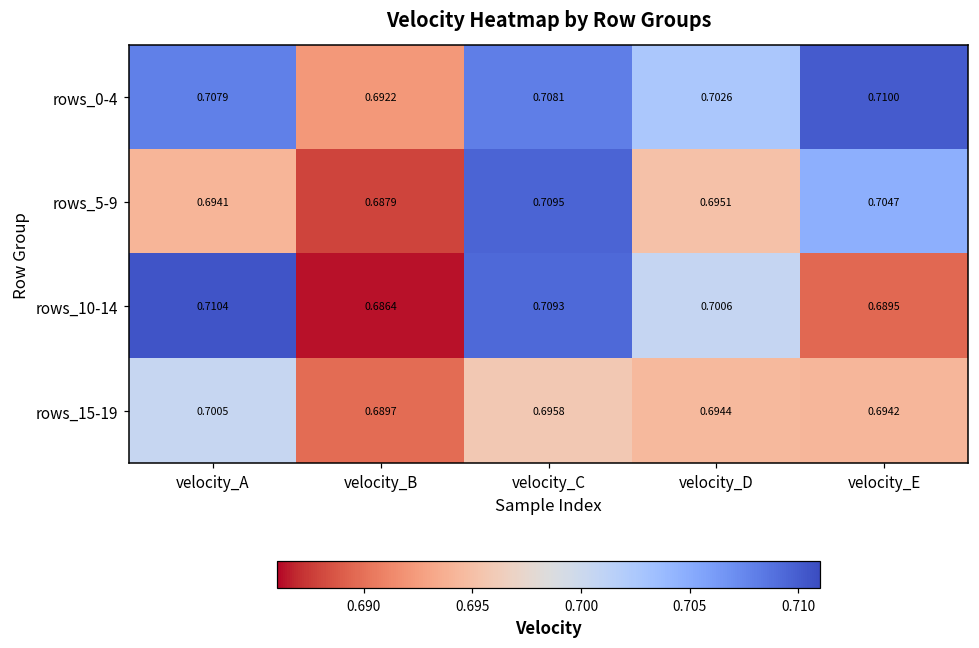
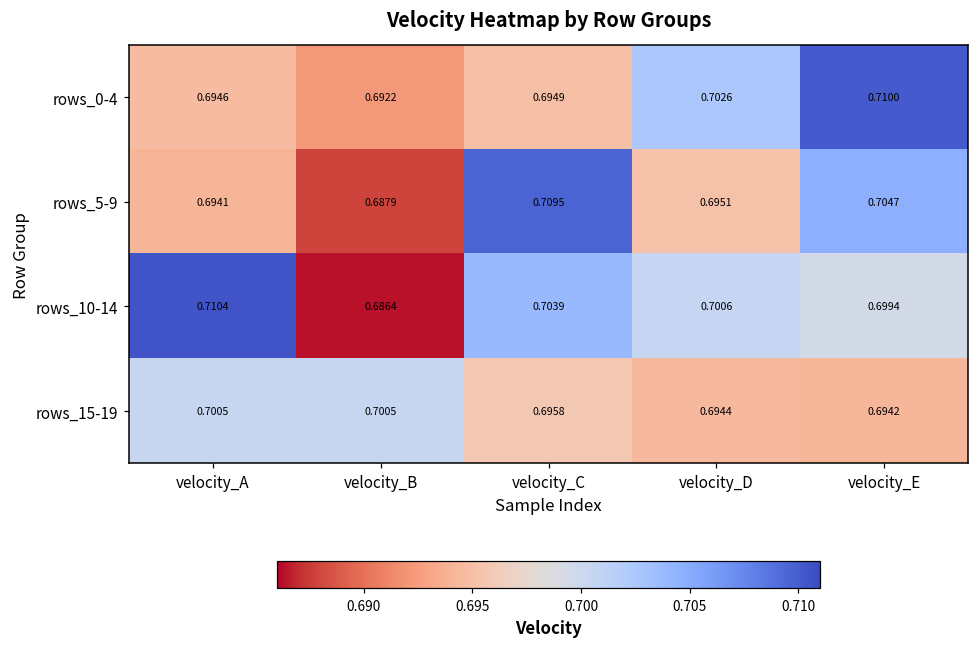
  {
    "rows_0-4": {
-     "velocity_A": 0.7079,
+     "velocity_A": 0.6946,
      "velocity_B": 0.6922,
-     "velocity_C": 0.7081,
+     "velocity_C": 0.6949,
      "velocity_D": 0.7026,
      "velocity_E": 0.7100
    },
    "rows_5-9": {
      "velocity_A": 0.6941,
      "velocity_B": 0.6879,
      "velocity_C": 0.7095,
      "velocity_D": 0.6951,
      "velocity_E": 0.7047
    },
    "rows_10-14": {
      "velocity_A": 0.7104,
      "velocity_B": 0.6864,
-     "velocity_C": 0.7093,
+     "velocity_C": 0.7039,
      "velocity_D": 0.7006,
-     "velocity_E": 0.6895
+     "velocity_E": 0.6994
    },
    "rows_15-19": {
      "velocity_A": 0.7005,
-     "velocity_B": 0.6897,
+     "velocity_B": 0.7005,
      "velocity_C": 0.6958,
      "velocity_D": 0.6944,
      "velocity_E": 0.6942
    }
  }
